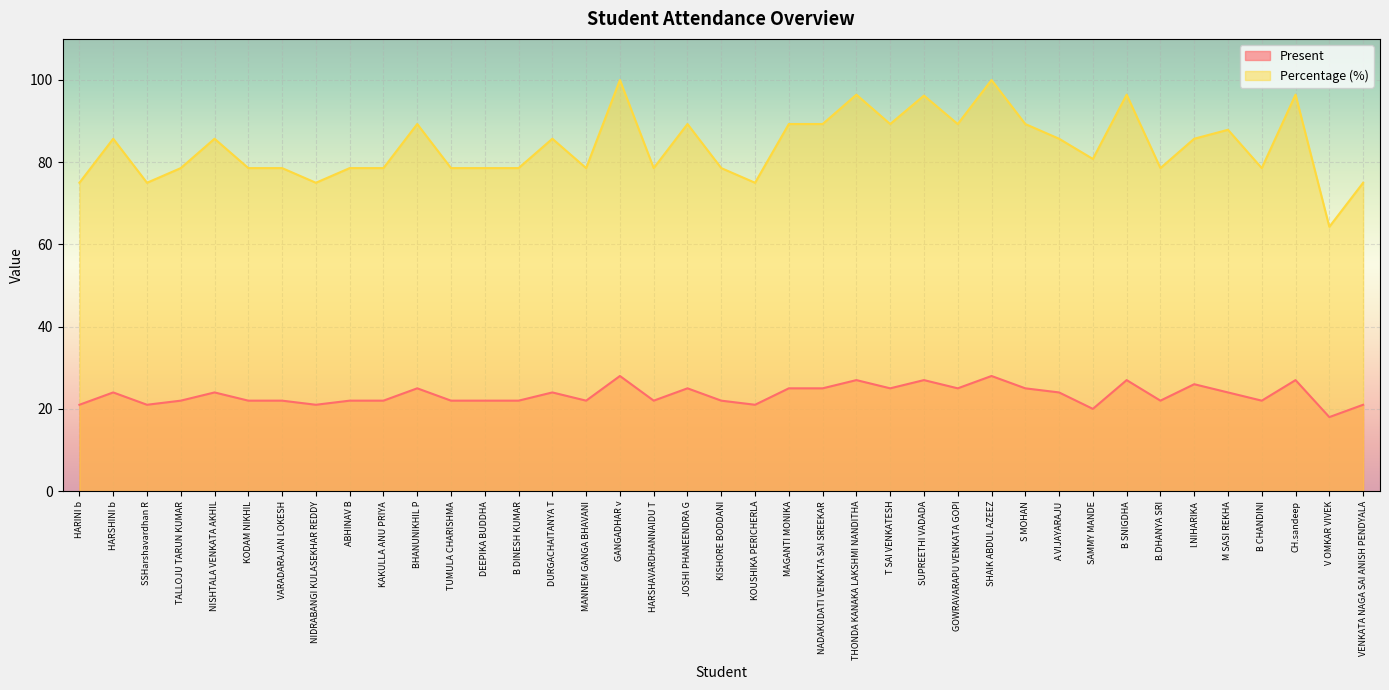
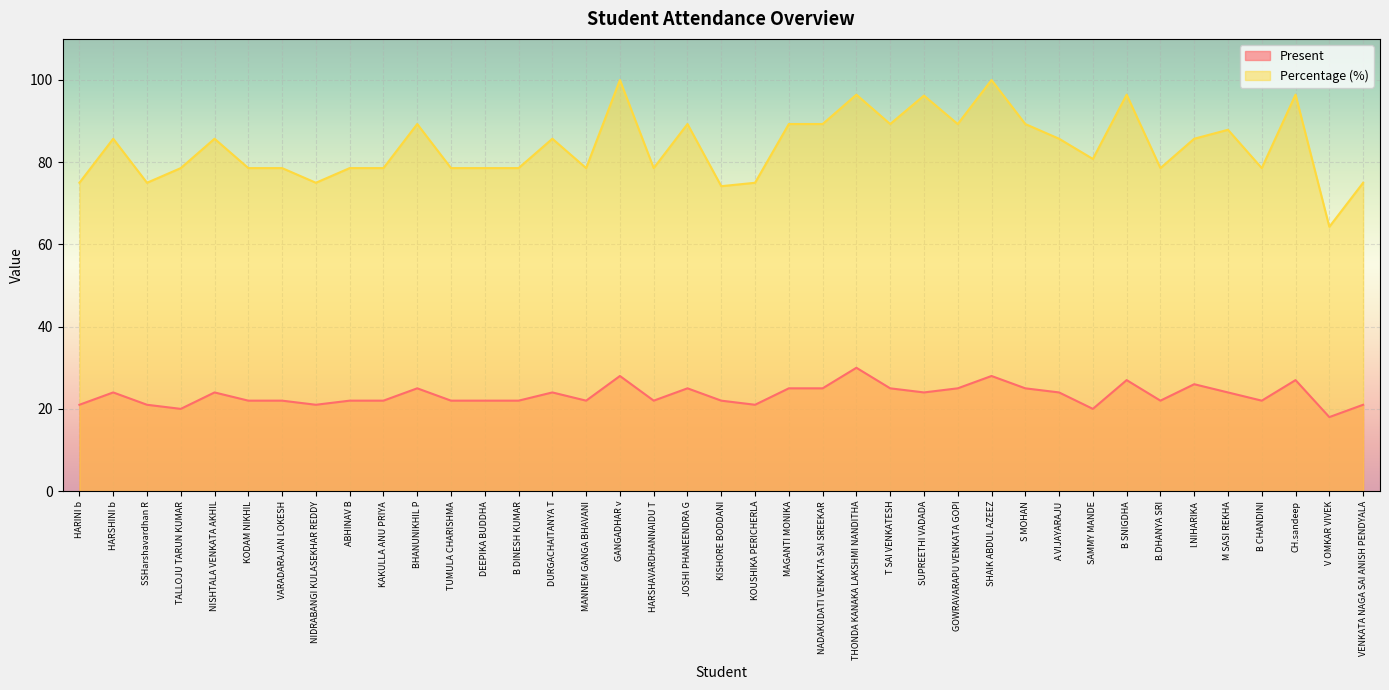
  {
    "Present": {
      "HARINI b": 21,
      "HARSHINI b": 24,
      "SSHarshavardhan R": 21,
-     "TALLOJU TARUN KUMAR": 22,
+     "TALLOJU TARUN KUMAR": 20,
      "NISHTALA VENKATA AKHIL": 24,
      "KODAM NIKHIL": 22,
      "VARADARAJAN LOKESH": 22,
      "NIDRABANGI KULASEKHAR REDDY": 21,
      "ABHINAV B": 22,
      "KAKULLA ANU PRIYA": 22,
      "BHANUNIKHIL P": 25,
      "TUMULA CHARISHMA": 22,
      "DEEPIKA BUDDHA": 22,
      "B DINESH KUMAR": 22,
      "DURGACHAITANYA T": 24,
      "MANNEM GANGA BHAVANI": 22,
      "GANGADHAR v": 28,
      "HARSHAVARDHANNAIDU T": 22,
      "JOSHI PHANEENDRA G": 25,
      "KISHORE BODDANI": 22,
      "KOUSHIKA PERICHERLA": 21,
      "MAGANTI MONIKA": 25,
      "NADAKUDATI VENKATA SAI SREEKAR": 25,
-     "THONDA KANAKA LAKSHMI NANDITHA": 27,
+     "THONDA KANAKA LAKSHMI NANDITHA": 30,
      "T SAI VENKATESH": 25,
-     "SUPREETHI VADADA": 27,
+     "SUPREETHI VADADA": 24,
      "GOWRAVARAPU VENKATA GOPI": 25,
      "SHAIK ABDUL AZEEZ": 28,
      "S MOHAN": 25,
      "A.VIJAYARAJU": 24,
      "SAMMY MANDE": 20,
      "B SNIGDHA": 27,
      "B.DHANYA SRI": 22,
      "I.NIHARIKA": 26,
      "M SASI REKHA": 24,
      "B CHANDINI": 22,
      "CH.sandeep": 27,
      "V OMKAR VIVEK": 18,
      "VENKATA NAGA SAI ANISH PENDYALA": 21
    },
    "Percentage (%)": {
      "HARINI b": 75,
      "HARSHINI b": 86,
      "SSHarshavardhan R": 75,
      "TALLOJU TARUN KUMAR": 79,
      "NISHTALA VENKATA AKHIL": 86,
      "KODAM NIKHIL": 79,
      "VARADARAJAN LOKESH": 79,
      "NIDRABANGI KULASEKHAR REDDY": 75,
      "ABHINAV B": 79,
      "KAKULLA ANU PRIYA": 79,
      "BHANUNIKHIL P": 89,
      "TUMULA CHARISHMA": 79,
      "DEEPIKA BUDDHA": 79,
      "B DINESH KUMAR": 79,
      "DURGACHAITANYA T": 86,
      "MANNEM GANGA BHAVANI": 79,
      "GANGADHAR v": 100,
      "HARSHAVARDHANNAIDU T": 79,
      "JOSHI PHANEENDRA G": 89,
-     "KISHORE BODDANI": 79,
+     "KISHORE BODDANI": 74,
      "KOUSHIKA PERICHERLA": 75,
      "MAGANTI MONIKA": 89,
      "NADAKUDATI VENKATA SAI SREEKAR": 89,
      "THONDA KANAKA LAKSHMI NANDITHA": 96,
      "T SAI VENKATESH": 89,
      "SUPREETHI VADADA": 96,
      "GOWRAVARAPU VENKATA GOPI": 89,
      "SHAIK ABDUL AZEEZ": 100,
      "S MOHAN": 89,
      "A.VIJAYARAJU": 86,
      "SAMMY MANDE": 81,
      "B SNIGDHA": 96,
      "B.DHANYA SRI": 79,
      "I.NIHARIKA": 86,
      "M SASI REKHA": 88,
      "B CHANDINI": 79,
      "CH.sandeep": 96,
      "V OMKAR VIVEK": 64,
      "VENKATA NAGA SAI ANISH PENDYALA": 75
    }
  }
